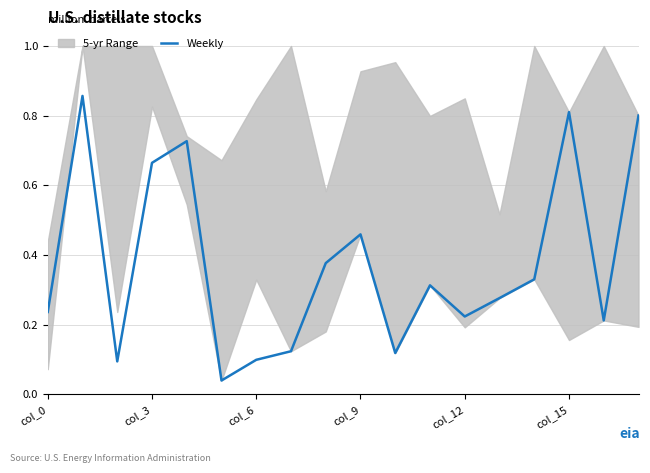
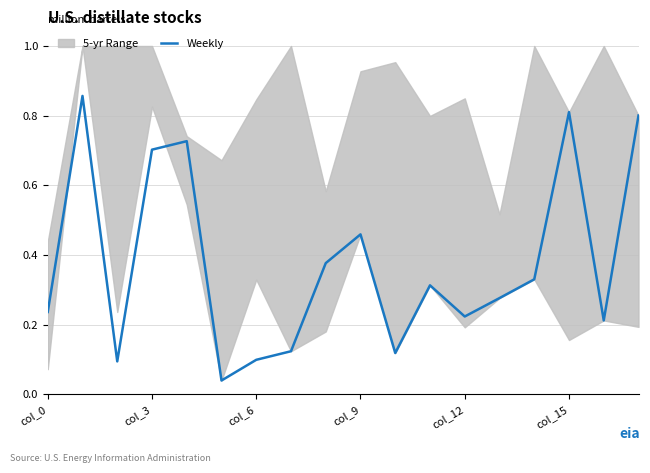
  {
    "Weekly": {
      "col_0": 0.24,
-     "col_3": 0.66,
+     "col_3": 0.70,
      "col_6": 0.10,
      "col_9": 0.46,
      "col_12": 0.22
    }
  }
